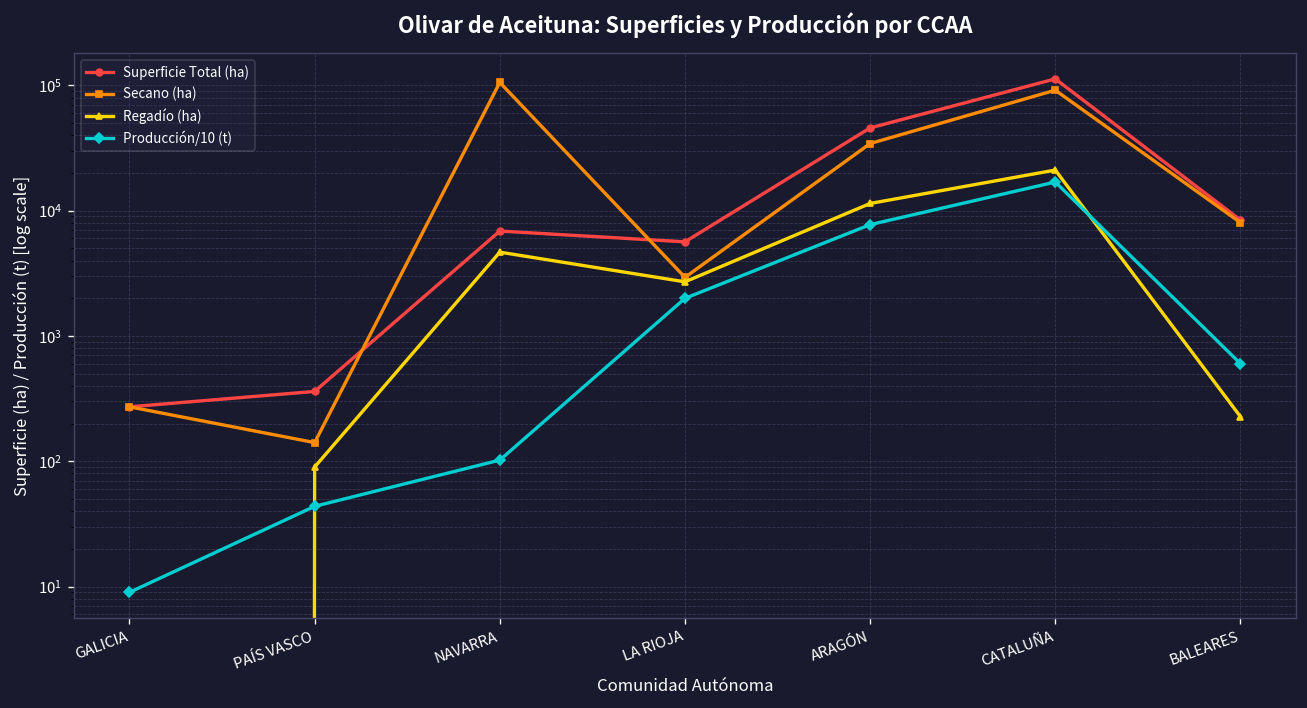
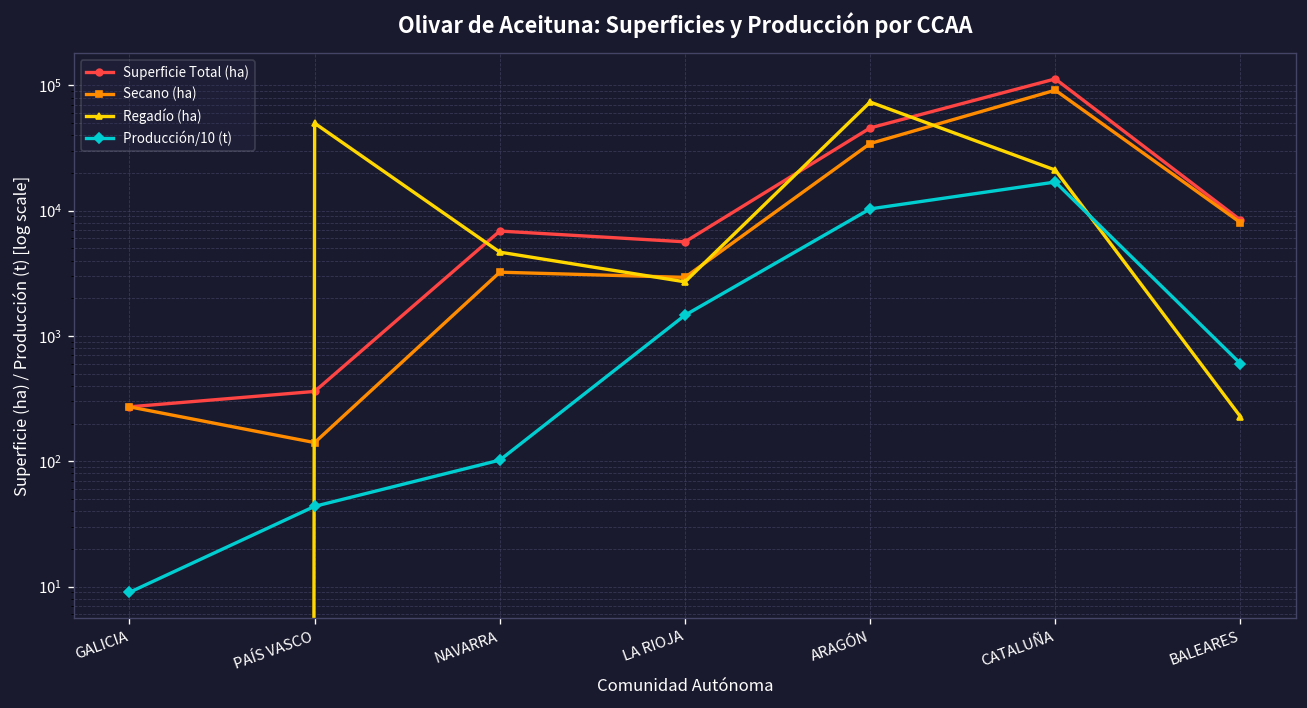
  {
    "Superficie Total (ha)": {
      "PAÍS VASCO": 360,
      "NAVARRA": 7000,
      "LA RIOJA": 6000,
      "ARAGÓN": 50000,
      "CATALUÑA": 110000
    },
    "Secano (ha)": {
      "PAÍS VASCO": 140,
-     "NAVARRA": 110000,
+     "NAVARRA": 3200,
      "LA RIOJA": 2900,
      "ARAGÓN": 34000,
      "CATALUÑA": 90000
    },
    "Regadío (ha)": {
-     "PAÍS VASCO": 90,
+     "PAÍS VASCO": 50000,
      "NAVARRA": 5000,
      "LA RIOJA": 2700,
-     "ARAGÓN": 11000,
+     "ARAGÓN": 70000,
      "CATALUÑA": 21000,
      "BALEARES": 230
    },
    "Producción/10 (t)": {
      "GALICIA": 9,
      "PAÍS VASCO": 44,
      "NAVARRA": 100,
-     "LA RIOJA": 2000,
-     "ARAGÓN": 8000,
+     "LA RIOJA": 1500,
+     "ARAGÓN": 10000,
      "CATALUÑA": 17000,
      "BALEARES": 600
    }
  }
